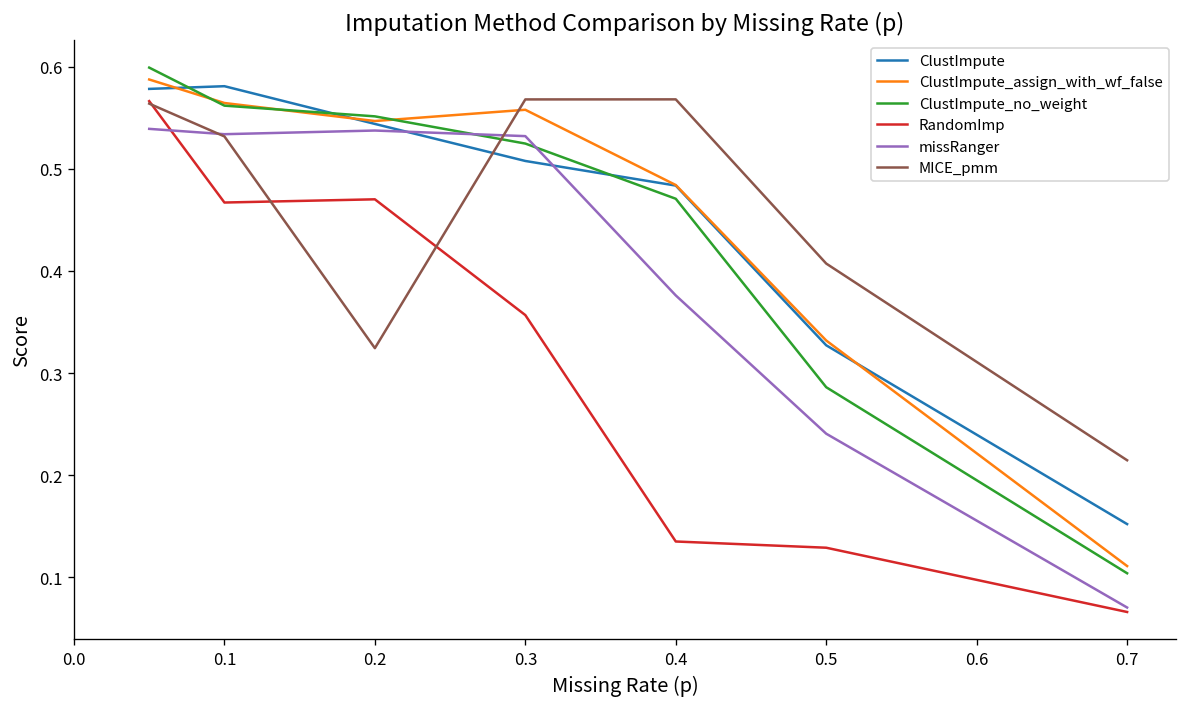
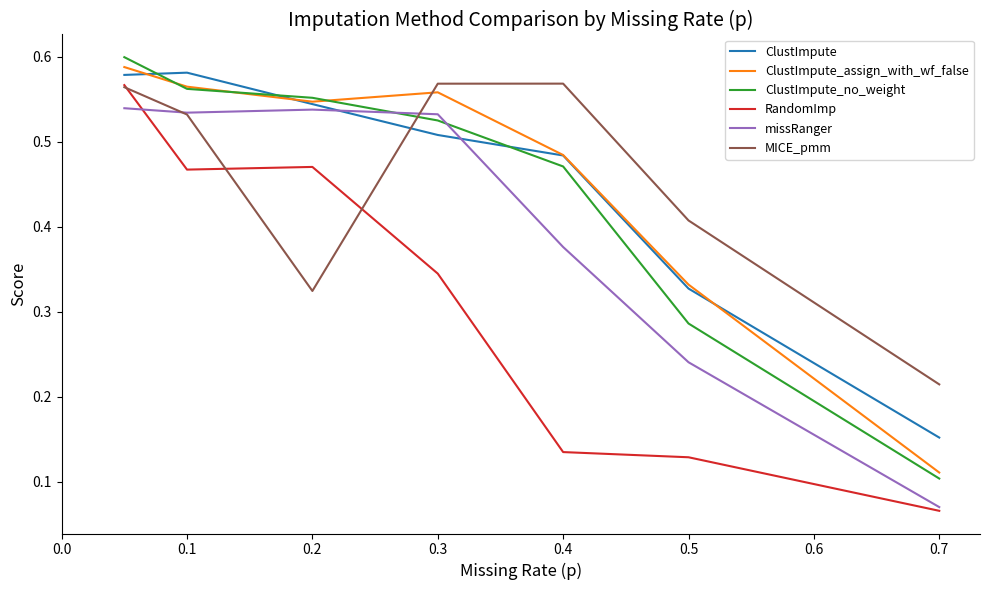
  {
    "ClustImpute": {
      "0.1": 0.58,
      "0.3": 0.51,
      "0.5": 0.33,
      "0.7": 0.15
    },
    "ClustImpute_assign_with_wf_false": {
      "0.3": 0.56,
      "0.5": 0.33,
      "0.7": 0.11
    },
    "ClustImpute_no_weight": {
      "0.2": 0.55,
      "0.3": 0.52,
      "0.4": 0.47,
      "0.5": 0.29,
      "0.7": 0.10
    },
    "RandomImp": {
      "0.1": 0.47,
      "0.2": 0.47,
-     "0.3": 0.36,
+     "0.3": 0.34,
      "0.4": 0.13,
      "0.5": 0.13,
      "0.7": 0.07
    },
    "missRanger": {
      "0.2": 0.54,
      "0.3": 0.53,
      "0.4": 0.38,
      "0.5": 0.24,
      "0.7": 0.07
    },
    "MICE_pmm": {
      "0.2": 0.32,
      "0.3": 0.57,
      "0.4": 0.57,
      "0.5": 0.41,
      "0.7": 0.21
    }
  }
